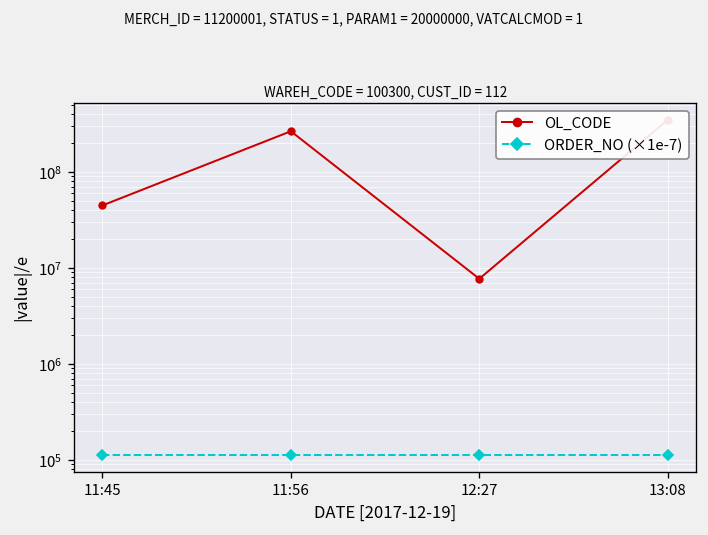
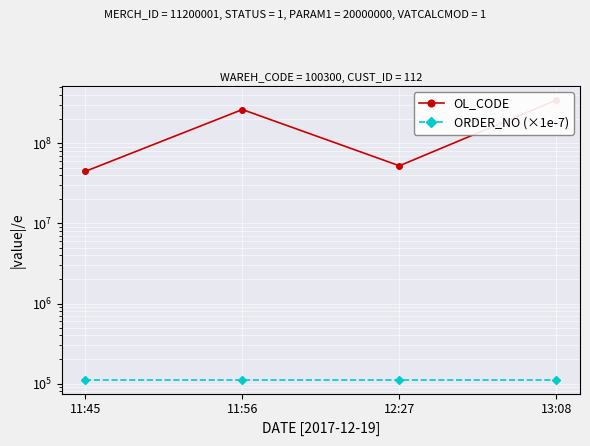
  {
    "OL_CODE": {
      "11:45": 40000000,
      "11:56": 270000000,
-     "12:27": 8000000
+     "12:27": 50000000
    },
    "ORDER_NO (×1e-7)": {
      "11:45": 110000,
      "11:56": 110000,
      "12:27": 110000,
      "13:08": 110000
    }
  }
